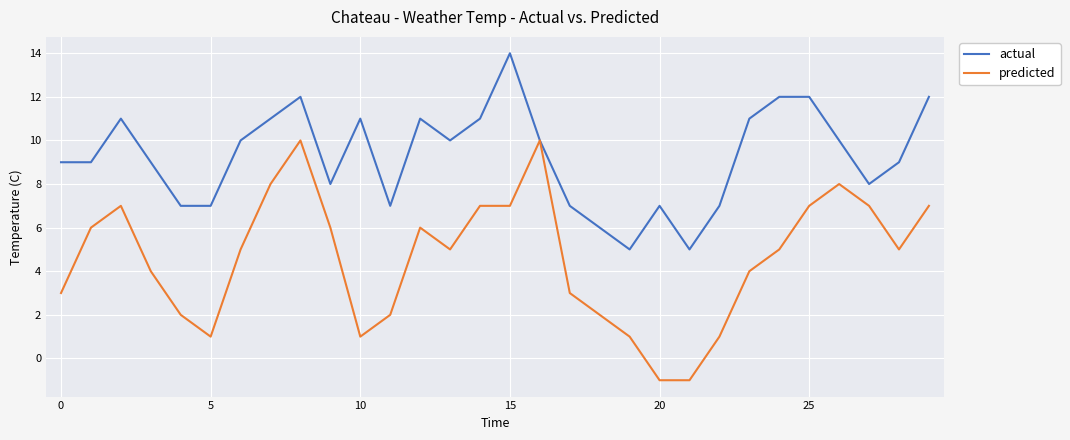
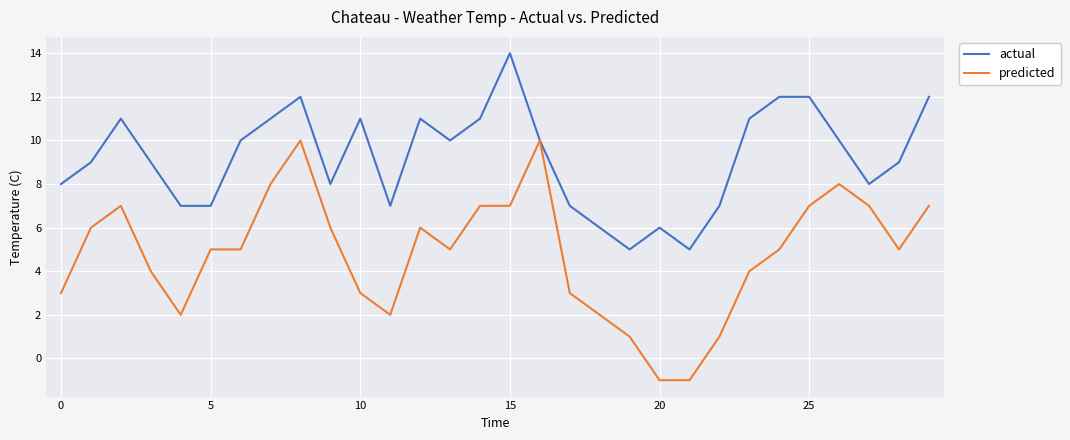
  {
    "actual": {
-     "0": 9,
+     "0": 8,
      "5": 7,
      "10": 11,
      "15": 14,
-     "20": 7,
+     "20": 6,
      "25": 12
    },
    "predicted": {
      "0": 3,
-     "5": 1,
-     "10": 1,
+     "5": 5,
+     "10": 3,
      "15": 7,
      "20": -1,
      "25": 7
    }
  }
